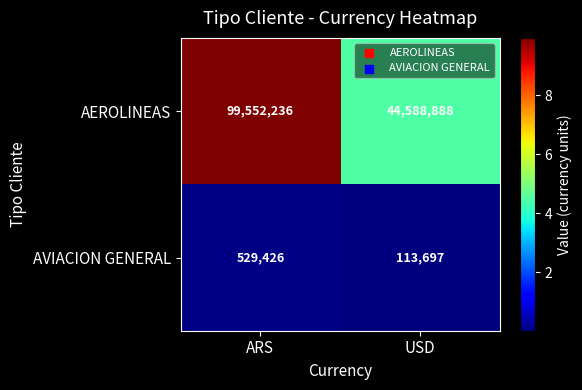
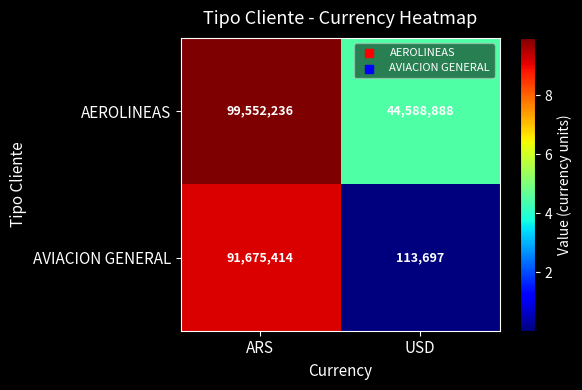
  {
    "AEROLINEAS": {
      "ARS": "99,552,236",
      "USD": "44,588,888"
    },
    "AVIACION GENERAL": {
-     "ARS": "529,426",
+     "ARS": "91,675,414",
      "USD": "113,697"
    }
  }
